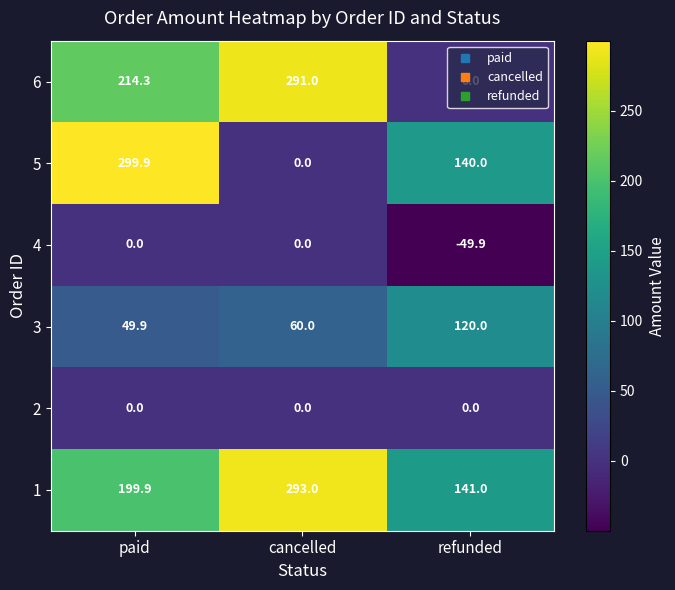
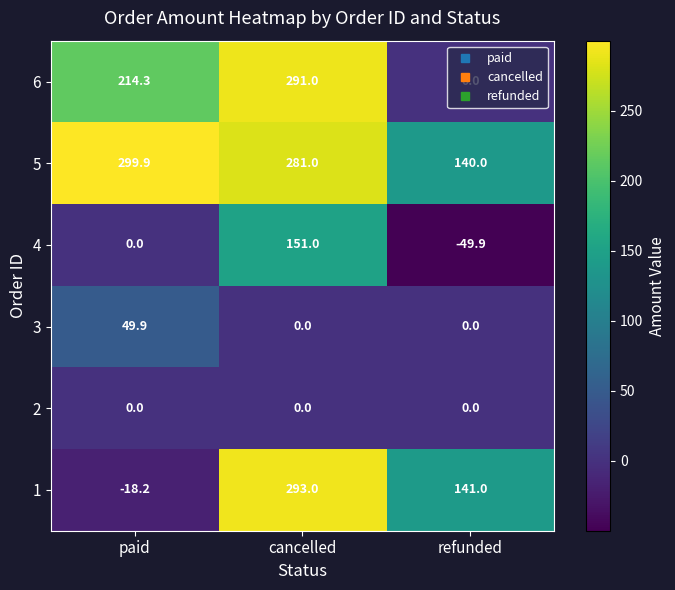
  {
    "6": {
      "paid": 214.3,
      "cancelled": 291.0
    },
    "5": {
      "paid": 299.9,
-     "cancelled": 0.0,
+     "cancelled": 281.0,
      "refunded": 140.0
    },
    "4": {
      "paid": 0.0,
-     "cancelled": 0.0,
+     "cancelled": 151.0,
      "refunded": -49.9
    },
    "3": {
      "paid": 49.9,
-     "cancelled": 60.0,
-     "refunded": 120.0
+     "cancelled": 0.0,
+     "refunded": 0.0
    },
    "2": {
      "paid": 0.0,
      "cancelled": 0.0,
      "refunded": 0.0
    },
    "1": {
-     "paid": 199.9,
+     "paid": -18.2,
      "cancelled": 293.0,
      "refunded": 141.0
    }
  }
